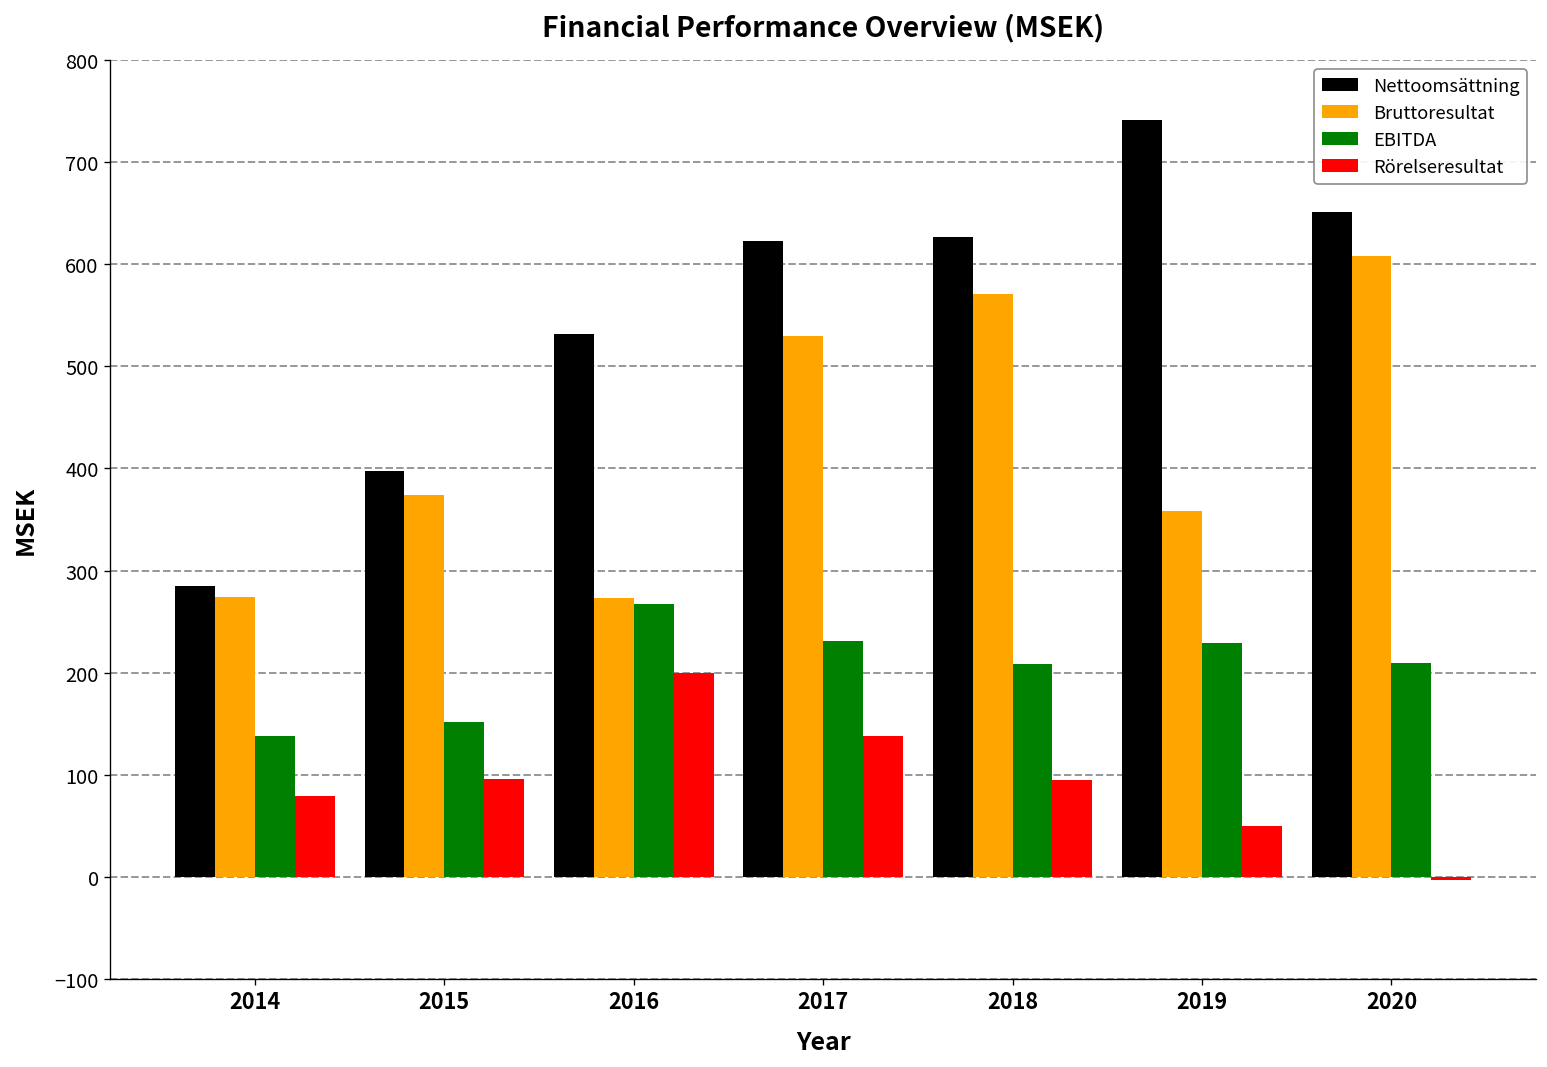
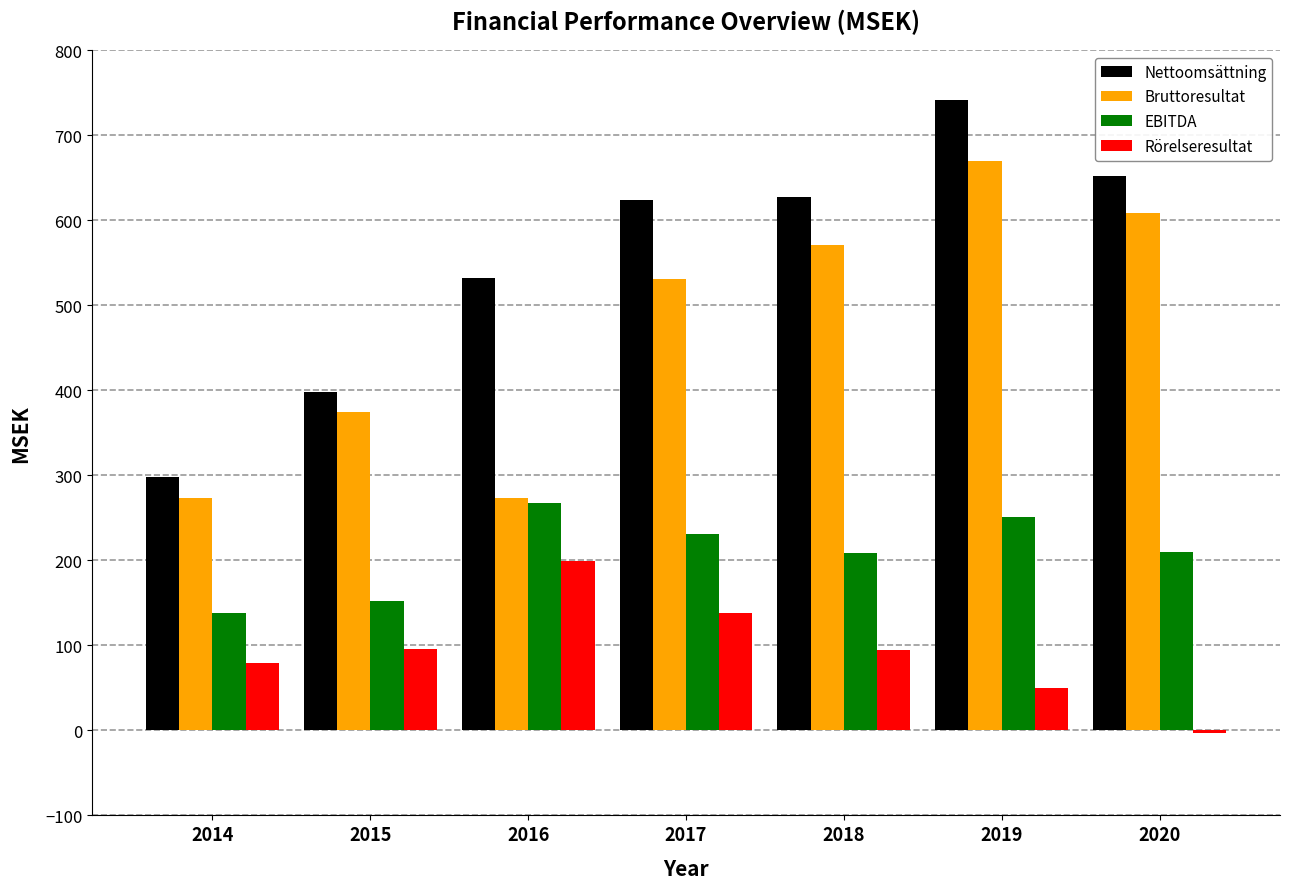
  {
    "Nettoomsättning": {
-     "2014": 290,
+     "2014": 300,
      "2015": 400,
      "2016": 530,
      "2017": 620,
      "2018": 630,
      "2019": 740,
      "2020": 650
    },
    "Bruttoresultat": {
      "2014": 270,
      "2015": 370,
      "2016": 270,
      "2017": 530,
      "2018": 570,
-     "2019": 360,
+     "2019": 670,
      "2020": 610
    },
    "EBITDA": {
      "2014": 140,
      "2015": 150,
      "2016": 270,
      "2017": 230,
      "2018": 210,
-     "2019": 230,
+     "2019": 250,
      "2020": 210
    },
    "Rörelseresultat": {
      "2014": 80,
      "2015": 100,
      "2016": 200,
      "2017": 140,
      "2018": 90,
      "2019": 50,
      "2020": 0
    }
  }
